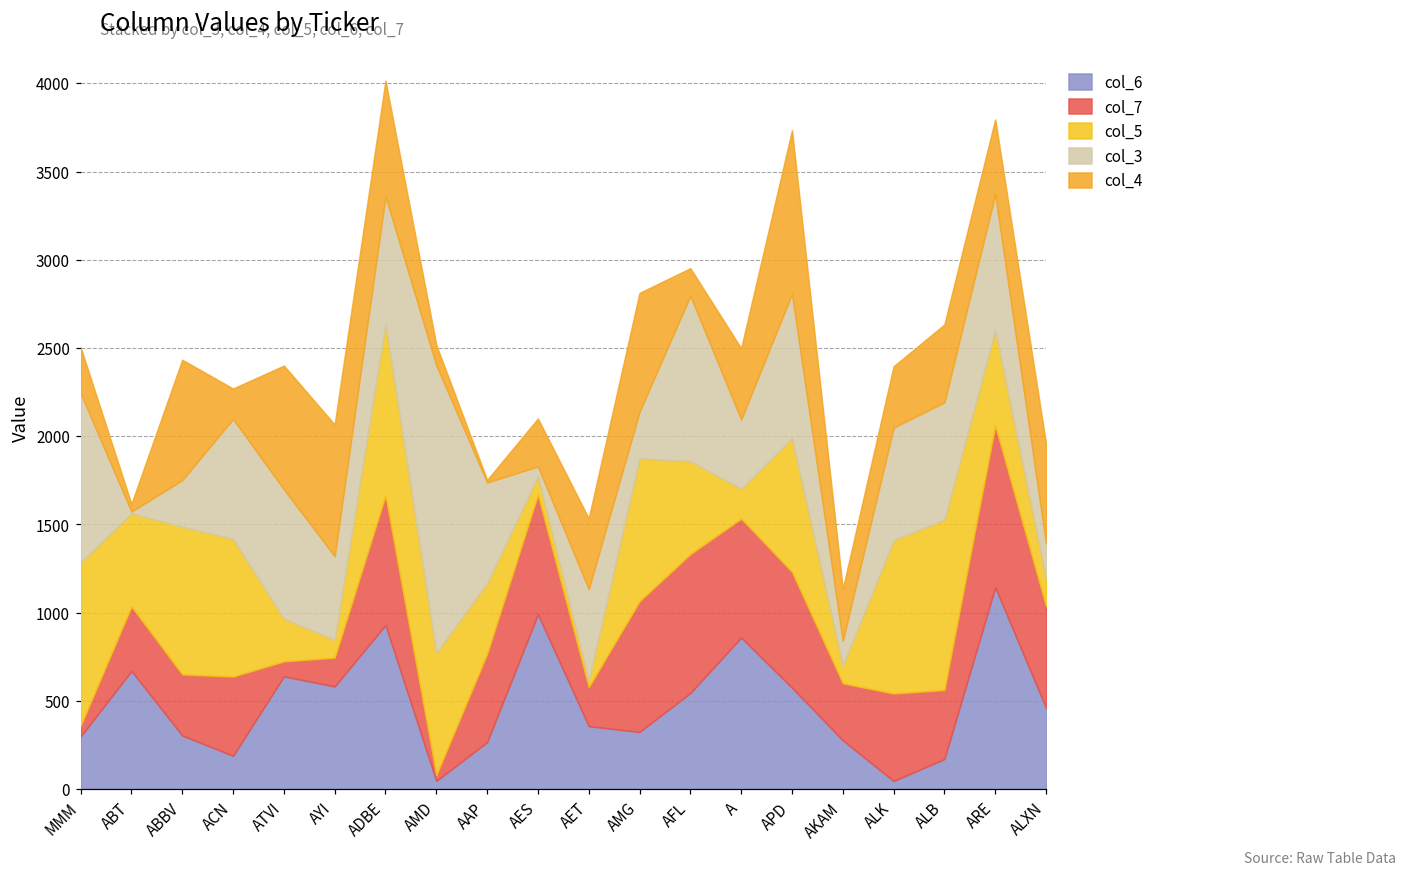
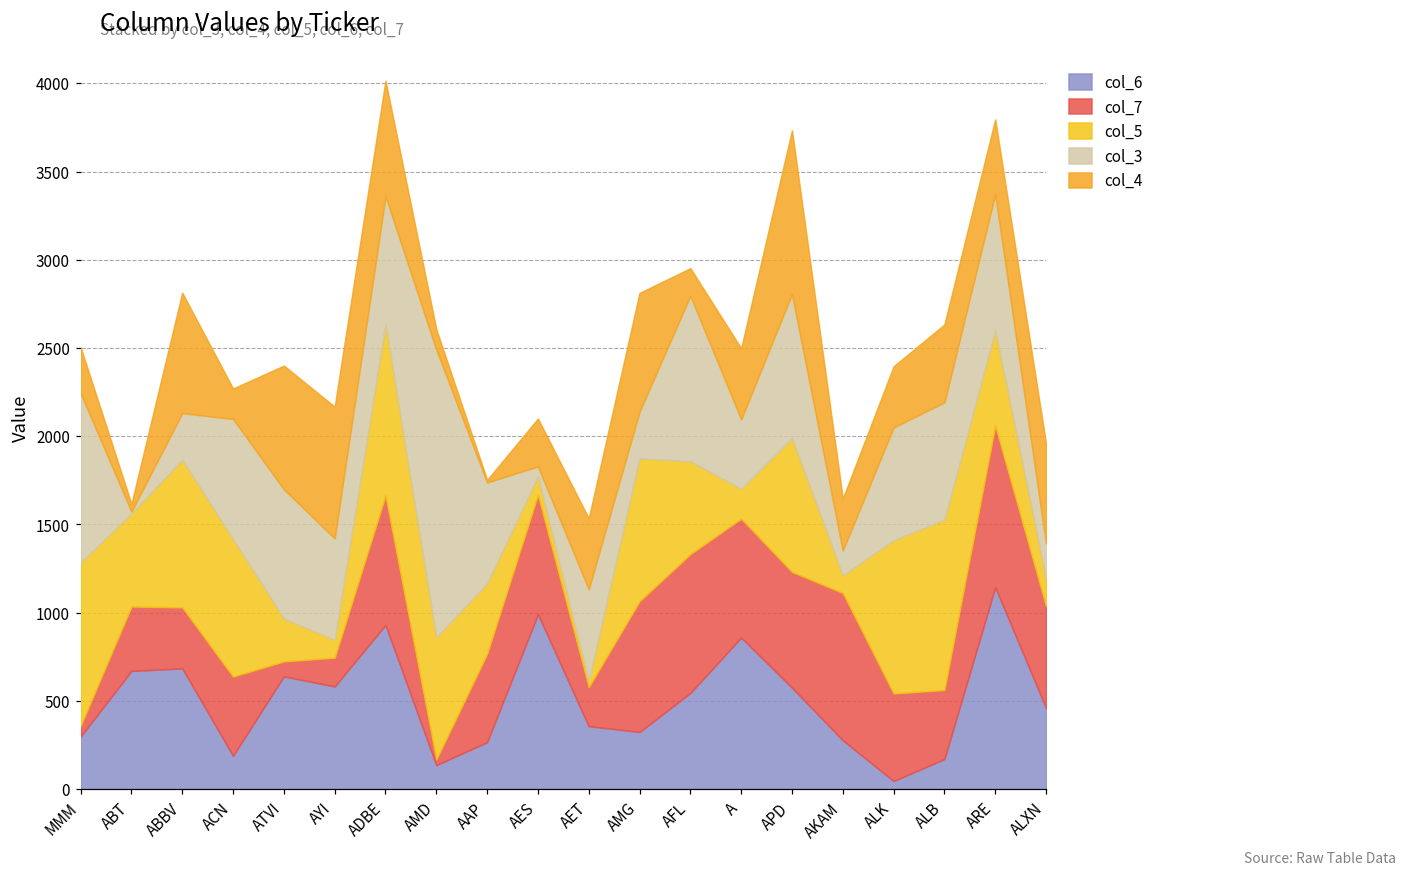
  {
    "col_6": {
      "MMM": 300,
      "ABT": 670,
-     "ABBV": 300,
+     "ABBV": 680,
      "ACN": 190,
      "ATVI": 640,
      "AYI": 580,
      "ADBE": 930,
-     "AMD": 50,
+     "AMD": 140,
      "AAP": 270,
      "AES": 990,
      "AET": 360,
      "AMG": 320,
      "AFL": 550,
      "A": 860,
      "APD": 580,
      "AKAM": 280,
      "ALK": 50,
      "ALB": 170,
      "ARE": 1140,
      "ALXN": 460
    },
    "col_7": {
      "MMM": 60,
      "ABT": 370,
      "ABBV": 350,
      "ACN": 450,
      "ATVI": 90,
      "AYI": 160,
      "ADBE": 730,
      "AMD": 30,
      "AAP": 500,
      "AES": 680,
      "AET": 220,
      "AMG": 740,
      "AFL": 790,
      "A": 670,
      "APD": 660,
-     "AKAM": 320,
+     "AKAM": 840,
      "ALK": 500,
      "ALB": 390,
      "ARE": 920,
      "ALXN": 580
    },
    "col_3": {
      "MMM": 960,
      "ABBV": 260,
      "ACN": 680,
      "ATVI": 730,
-     "AYI": 470,
+     "AYI": 580,
      "ADBE": 720,
      "AMD": 1630,
      "AES": 60,
      "AET": 520,
      "AMG": 260,
      "AFL": 940,
      "A": 390,
      "APD": 820,
      "AKAM": 140,
      "ALK": 640,
      "ALB": 670,
      "ARE": 770,
      "ALXN": 200
    }
  }
